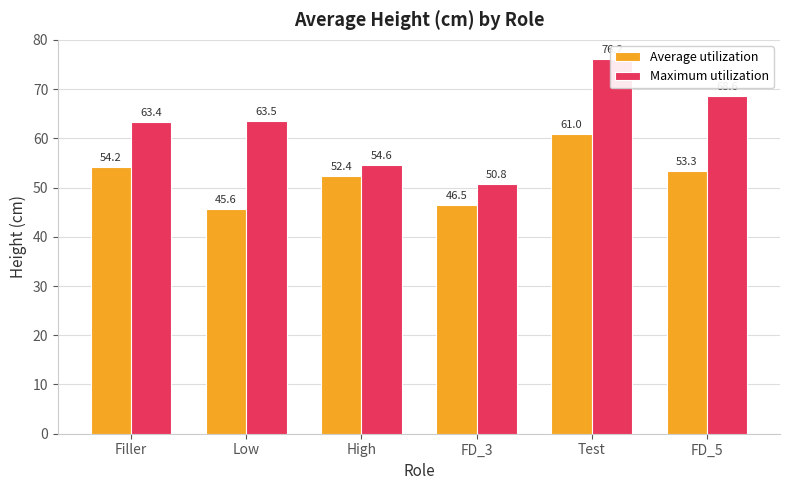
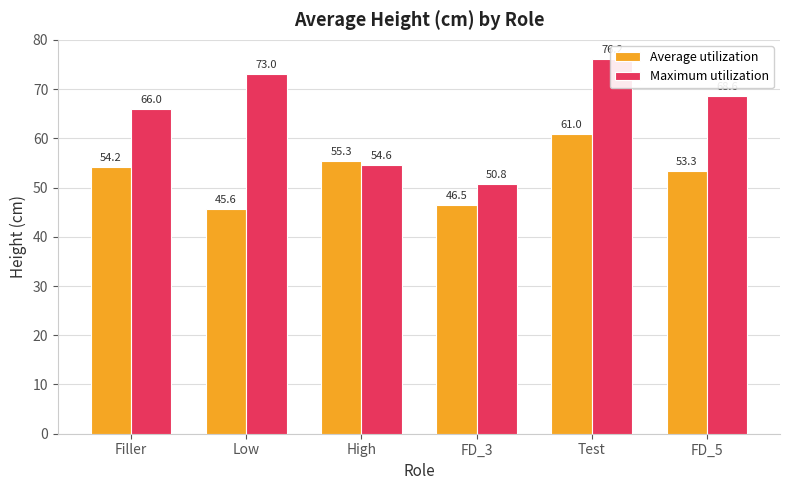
  {
    "Average utilization": {
      "Filler": 54.2,
      "Low": 45.6,
-     "High": 52.4,
+     "High": 55.3,
      "FD_3": 46.5,
      "Test": 61.0,
      "FD_5": 53.3
    },
    "Maximum utilization": {
-     "Filler": 63.4,
-     "Low": 63.5,
+     "Filler": 66.0,
+     "Low": 73.0,
      "High": 54.6,
      "FD_3": 50.8
    }
  }
